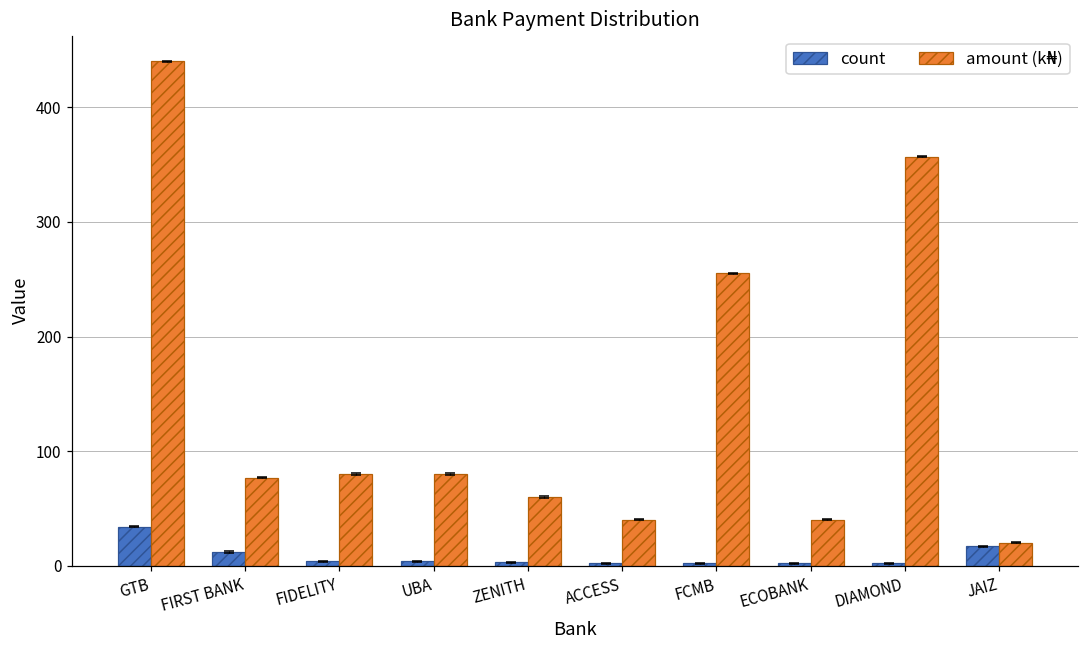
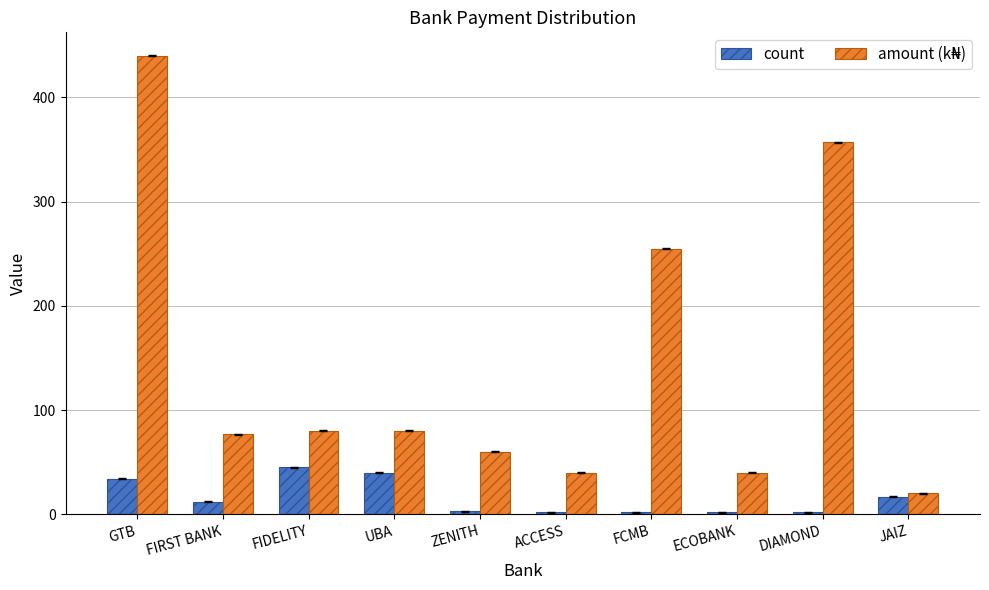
  {
    "count": {
      "GTB": 34,
      "FIRST BANK": 12,
-     "FIDELITY": 4,
-     "UBA": 4,
+     "FIDELITY": 45,
+     "UBA": 40,
      "ZENITH": 3,
      "JAIZ": 17
    },
    "amount (k₦)": {
      "GTB": 440,
      "FIRST BANK": 77,
      "FIDELITY": 80,
      "UBA": 80,
      "ZENITH": 60,
      "ACCESS": 40,
      "FCMB": 255,
      "ECOBANK": 40,
      "DIAMOND": 357,
      "JAIZ": 20
    }
  }
